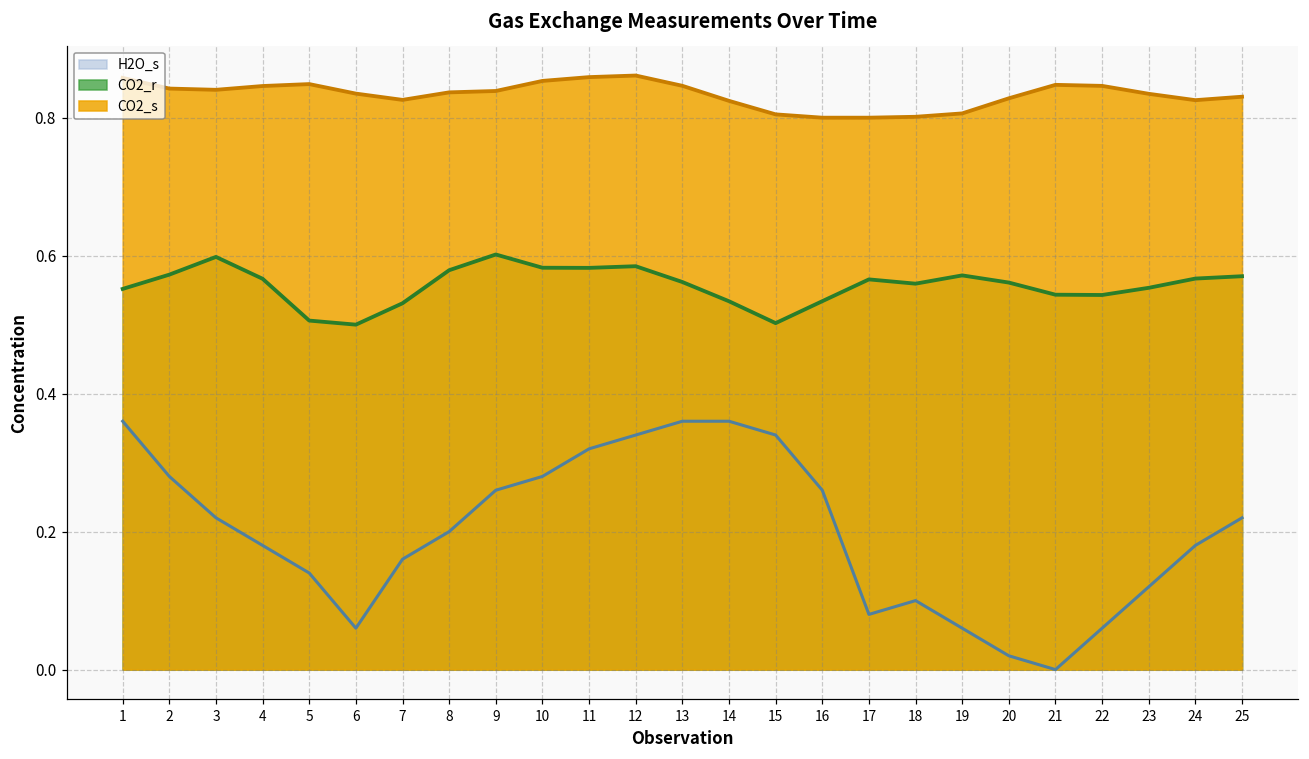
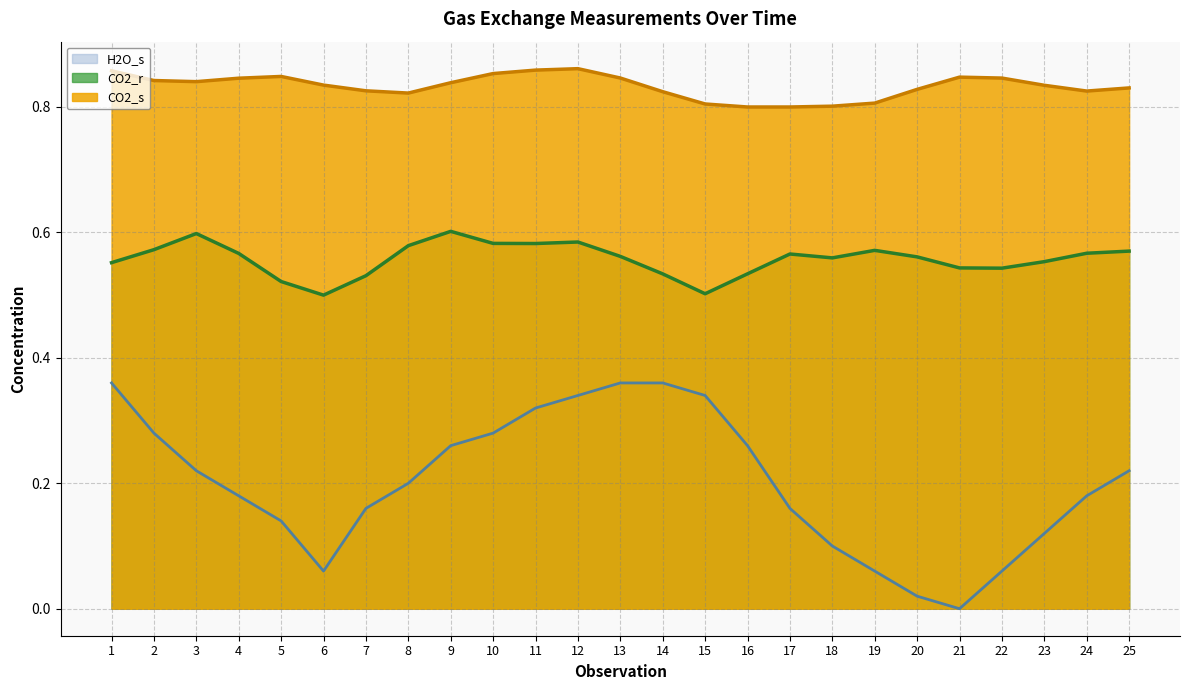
  {
    "H2O_s": {
      "1": 0.36,
      "2": 0.28,
      "3": 0.22,
      "4": 0.18,
      "5": 0.14,
      "6": 0.06,
      "7": 0.16,
      "8": 0.20,
      "9": 0.26,
      "10": 0.28,
      "11": 0.32,
      "12": 0.34,
      "13": 0.36,
      "14": 0.36,
      "15": 0.34,
      "16": 0.26,
-     "17": 0.08,
+     "17": 0.16,
      "18": 0.10,
      "19": 0.06,
      "20": 0.02,
      "21": 0.00,
      "22": 0.06,
      "23": 0.12,
      "24": 0.18,
      "25": 0.22
    },
    "CO2_r": {
      "1": 0.55,
      "2": 0.57,
      "3": 0.60,
      "4": 0.57,
-     "5": 0.51,
+     "5": 0.52,
      "6": 0.50,
      "7": 0.53,
      "8": 0.58,
      "9": 0.60,
      "10": 0.58,
      "11": 0.58,
      "12": 0.58,
      "13": 0.56,
      "14": 0.53,
      "15": 0.50,
      "16": 0.53,
      "17": 0.57,
      "18": 0.56,
      "19": 0.57,
      "20": 0.56,
      "21": 0.54,
      "22": 0.54,
      "23": 0.55,
      "24": 0.57,
      "25": 0.57
    },
    "CO2_s": {
      "2": 0.84,
      "3": 0.84,
      "4": 0.85,
      "5": 0.85,
      "6": 0.83,
      "7": 0.83,
-     "8": 0.84,
+     "8": 0.82,
      "9": 0.84,
      "10": 0.85,
      "11": 0.86,
      "12": 0.86,
      "13": 0.85,
      "14": 0.82,
      "15": 0.80,
      "16": 0.80,
      "17": 0.80,
      "18": 0.80,
      "19": 0.81,
      "20": 0.83,
      "21": 0.85,
      "22": 0.85,
      "23": 0.83,
      "24": 0.83,
      "25": 0.83
    }
  }
